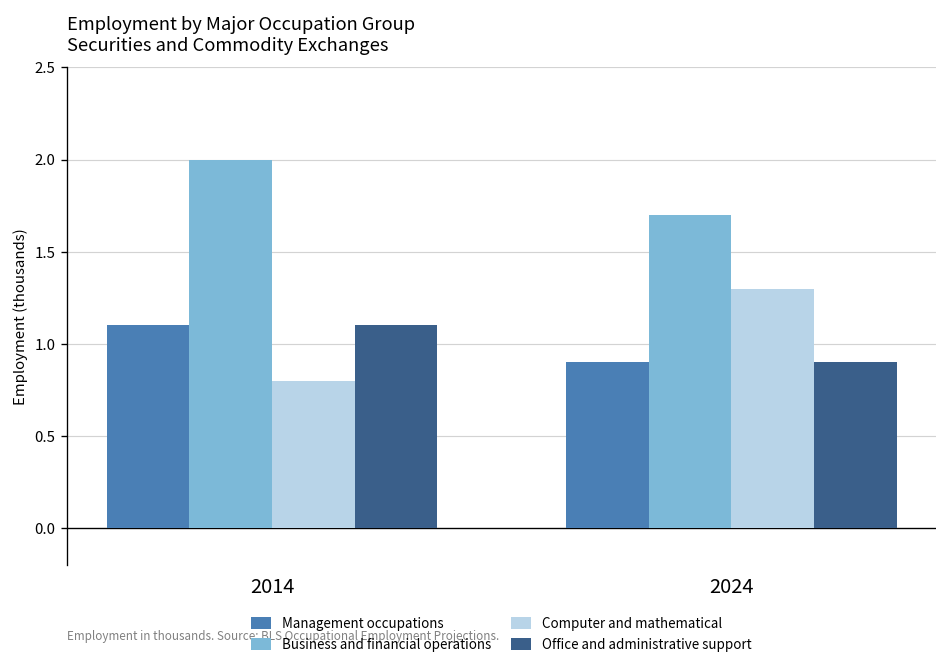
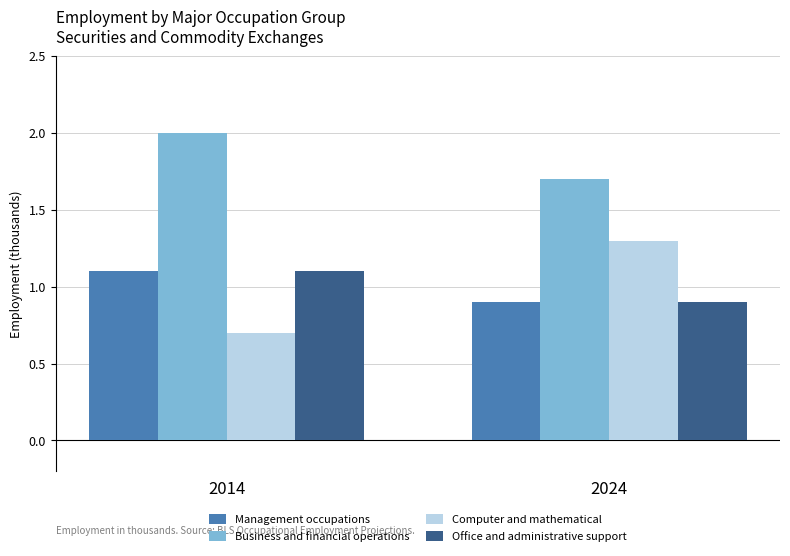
  {
    "Business and financial operations": {
      "2014": 2.0,
      "2024": 1.7
    },
    "Computer and mathematical": {
-     "2014": 0.8,
+     "2014": 0.7,
      "2024": 1.3
    }
  }
